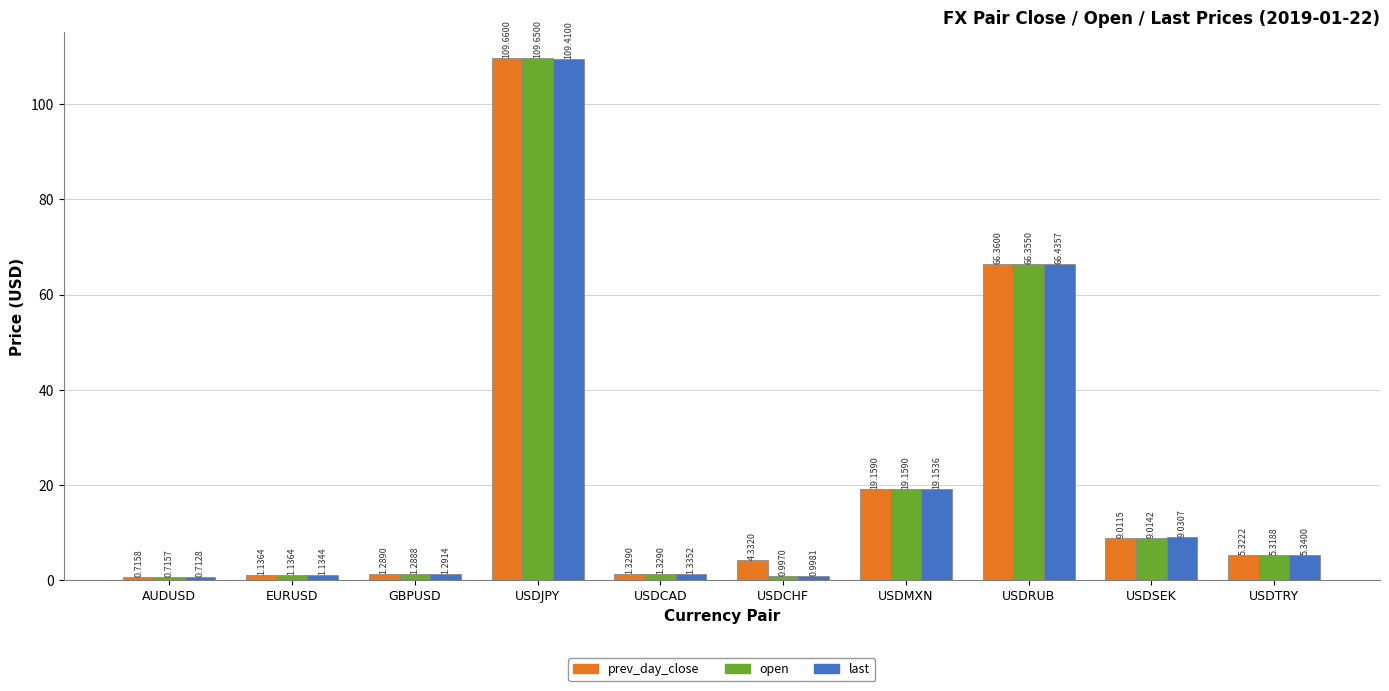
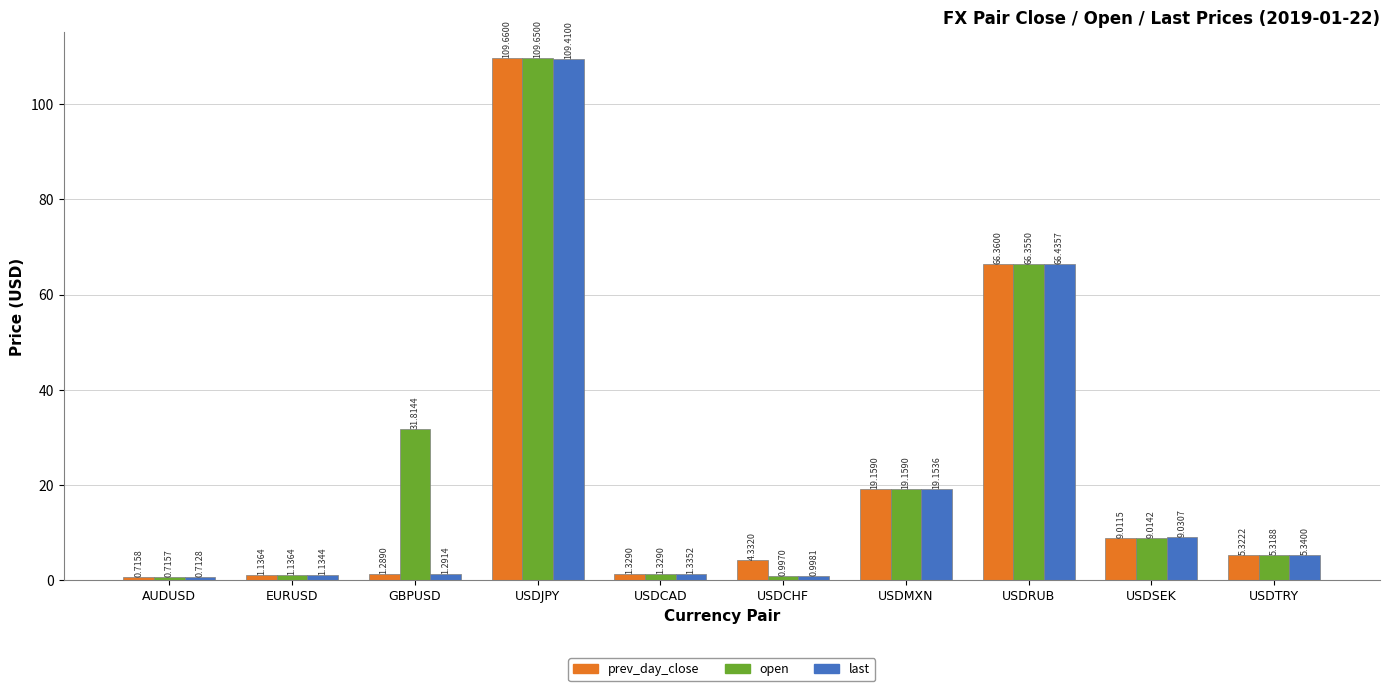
  {
    "prev_day_close": {
      "AUDUSD": 0.7158,
      "EURUSD": 1.1364,
      "GBPUSD": 1.2890,
      "USDJPY": 109.6600,
      "USDCAD": 1.3290,
      "USDCHF": 4.3320,
      "USDMXN": 19.1590,
      "USDRUB": 66.3600,
      "USDSEK": 9.0115,
      "USDTRY": 5.3222
    },
    "open": {
      "AUDUSD": 0.7157,
      "EURUSD": 1.1364,
-     "GBPUSD": 1.2888,
+     "GBPUSD": 31.8144,
      "USDJPY": 109.6500,
      "USDCAD": 1.3290,
      "USDCHF": 0.9970,
      "USDMXN": 19.1590,
      "USDRUB": 66.3550,
      "USDSEK": 9.0142,
      "USDTRY": 5.3188
    },
    "last": {
      "AUDUSD": 0.7128,
      "EURUSD": 1.1344,
      "GBPUSD": 1.2914,
      "USDJPY": 109.4100,
      "USDCAD": 1.3352,
      "USDCHF": 0.9981,
      "USDMXN": 19.1536,
      "USDRUB": 66.4357,
      "USDSEK": 9.0307,
      "USDTRY": 5.3400
    }
  }
